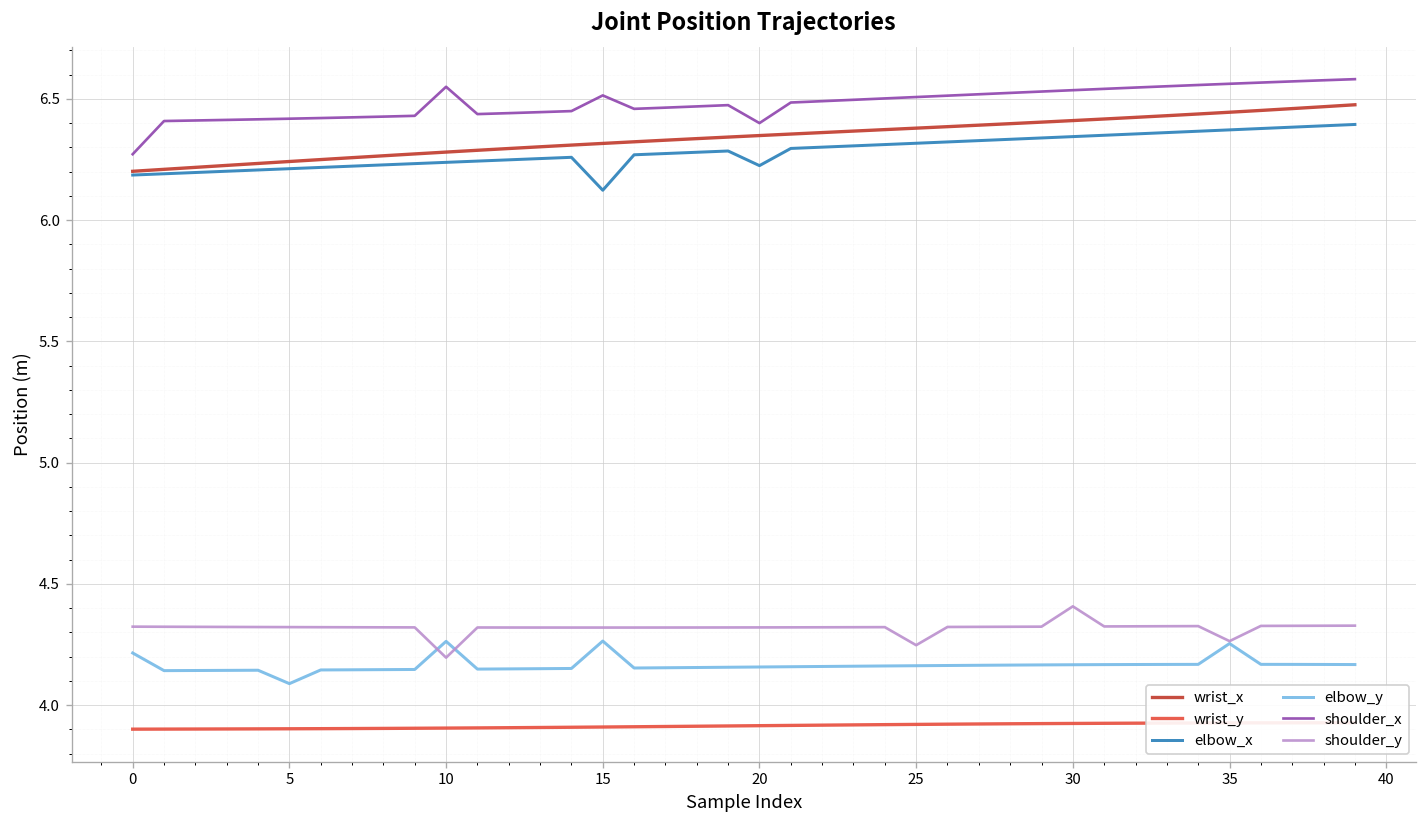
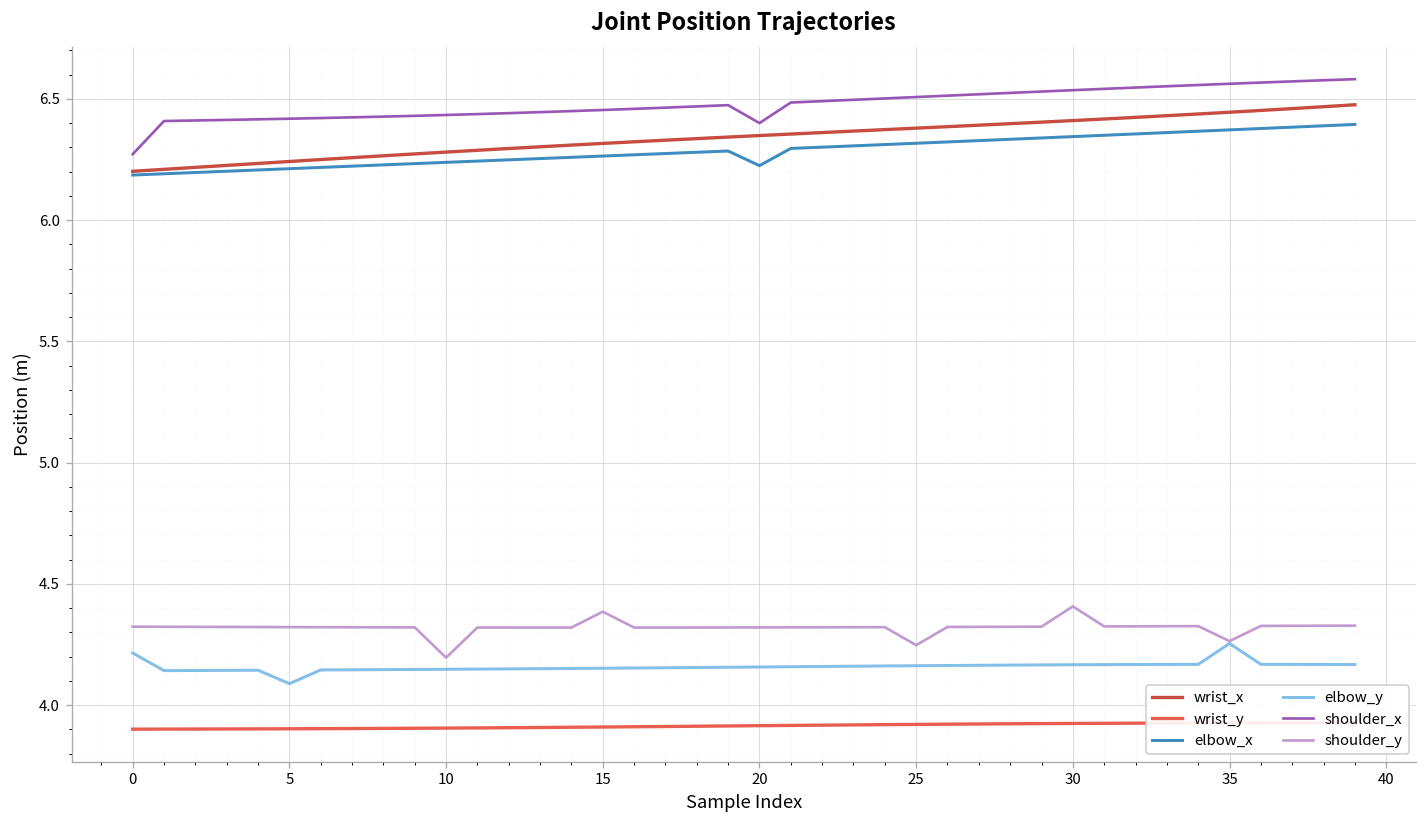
  {
    "elbow_x": {
      "0": 6.19,
      "5": 6.21,
      "10": 6.24,
-     "15": 6.12,
+     "15": 6.26,
      "20": 6.22,
      "25": 6.32,
      "30": 6.34,
      "35": 6.37
    },
    "elbow_y": {
      "0": 4.21,
      "5": 4.09,
-     "10": 4.26,
-     "15": 4.26,
+     "10": 4.15,
+     "15": 4.15,
      "20": 4.16,
      "25": 4.16,
      "30": 4.17
    },
    "shoulder_x": {
      "0": 6.27,
      "5": 6.42,
-     "10": 6.55,
-     "15": 6.51,
+     "10": 6.43,
+     "15": 6.45,
      "20": 6.40,
      "25": 6.51,
      "30": 6.54,
      "35": 6.56
    },
    "shoulder_y": {
      "0": 4.32,
      "5": 4.32,
      "10": 4.20,
-     "15": 4.32,
+     "15": 4.39,
      "20": 4.32,
      "25": 4.25,
      "30": 4.41
    }
  }
